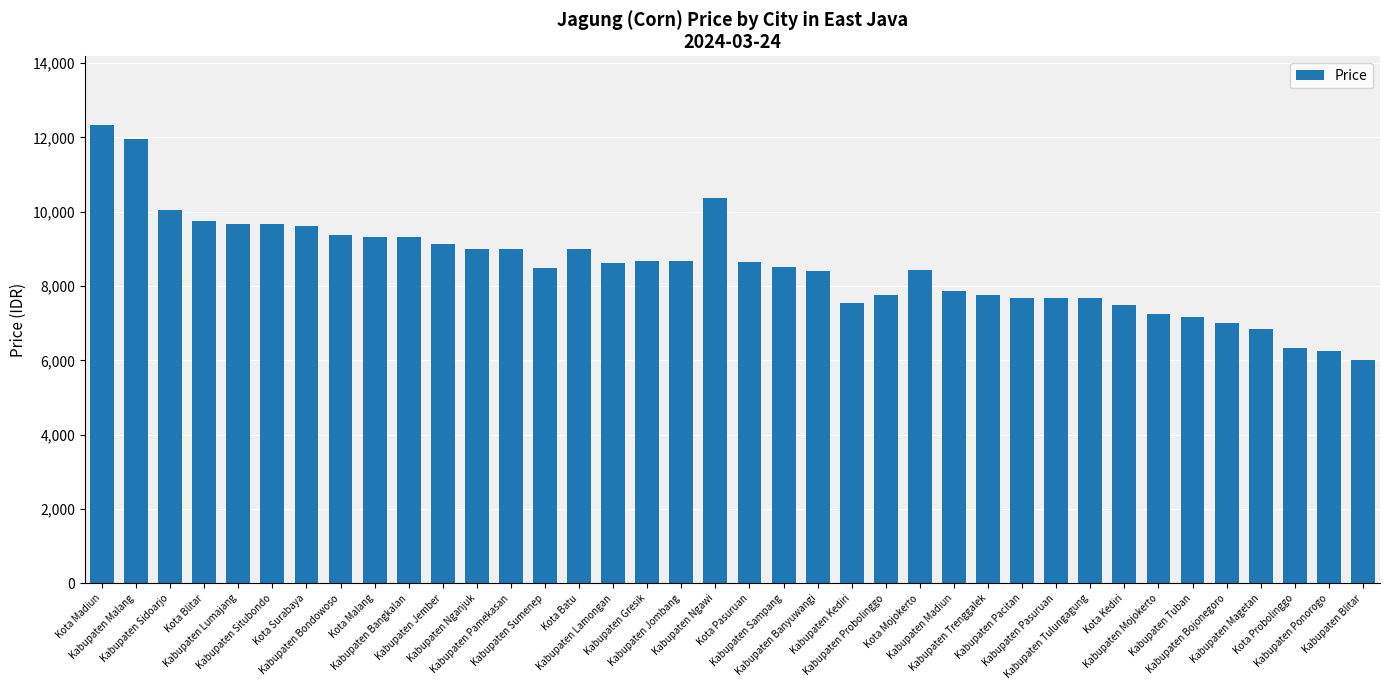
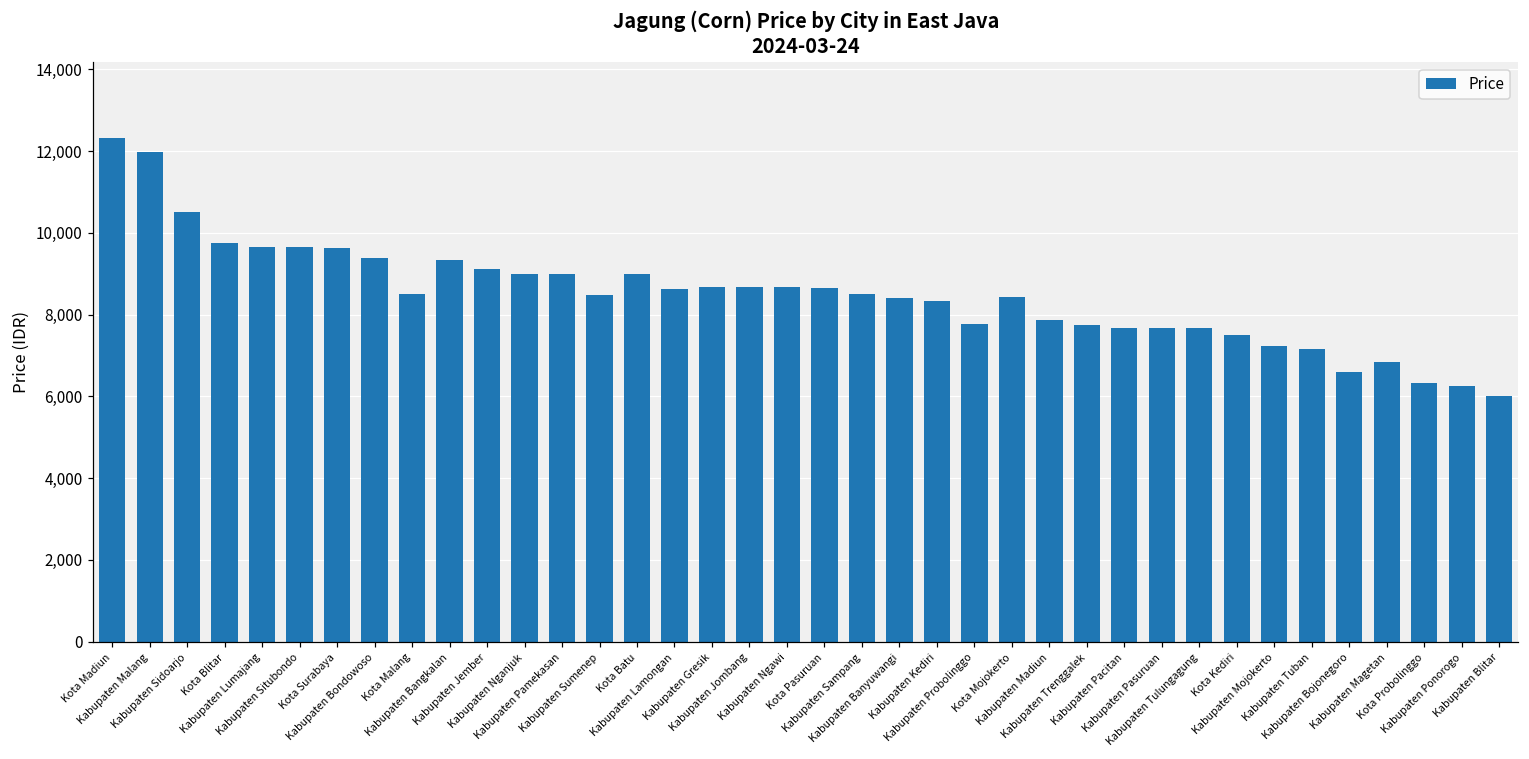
  {
    "Kota Madiun": "12,300",
    "Kabupaten Malang": "12,000",
-   "Kabupaten Sidoarjo": "10,000",
+   "Kabupaten Sidoarjo": "10,500",
    "Kota Blitar": "9,800",
    "Kabupaten Lumajang": "9,700",
    "Kabupaten Situbondo": "9,700",
    "Kota Surabaya": "9,600",
    "Kabupaten Bondowoso": "9,400",
-   "Kota Malang": "9,300",
+   "Kota Malang": "8,500",
    "Kabupaten Bangkalan": "9,300",
    "Kabupaten Jember": "9,100",
    "Kabupaten Nganjuk": "9,000",
    "Kabupaten Pamekasan": "9,000",
    "Kabupaten Sumenep": "8,500",
    "Kota Batu": "9,000",
    "Kabupaten Lamongan": "8,600",
    "Kabupaten Gresik": "8,700",
    "Kabupaten Jombang": "8,700",
-   "Kabupaten Ngawi": "10,400",
+   "Kabupaten Ngawi": "8,700",
    "Kota Pasuruan": "8,700",
    "Kabupaten Sampang": "8,500",
    "Kabupaten Banyuwangi": "8,400",
-   "Kabupaten Kediri": "7,500",
+   "Kabupaten Kediri": "8,300",
    "Kabupaten Probolinggo": "7,800",
    "Kota Mojokerto": "8,400",
    "Kabupaten Madiun": "7,900",
    "Kabupaten Trenggalek": "7,800",
    "Kabupaten Pacitan": "7,700",
    "Kabupaten Pasuruan": "7,700",
    "Kabupaten Tulungagung": "7,700",
    "Kota Kediri": "7,500",
    "Kabupaten Mojokerto": "7,200",
    "Kabupaten Tuban": "7,200",
-   "Kabupaten Bojonegoro": "7,000",
+   "Kabupaten Bojonegoro": "6,600",
    "Kabupaten Magetan": "6,800",
    "Kota Probolinggo": "6,300",
    "Kabupaten Ponorogo": "6,300",
    "Kabupaten Blitar": "6,000"
  }
